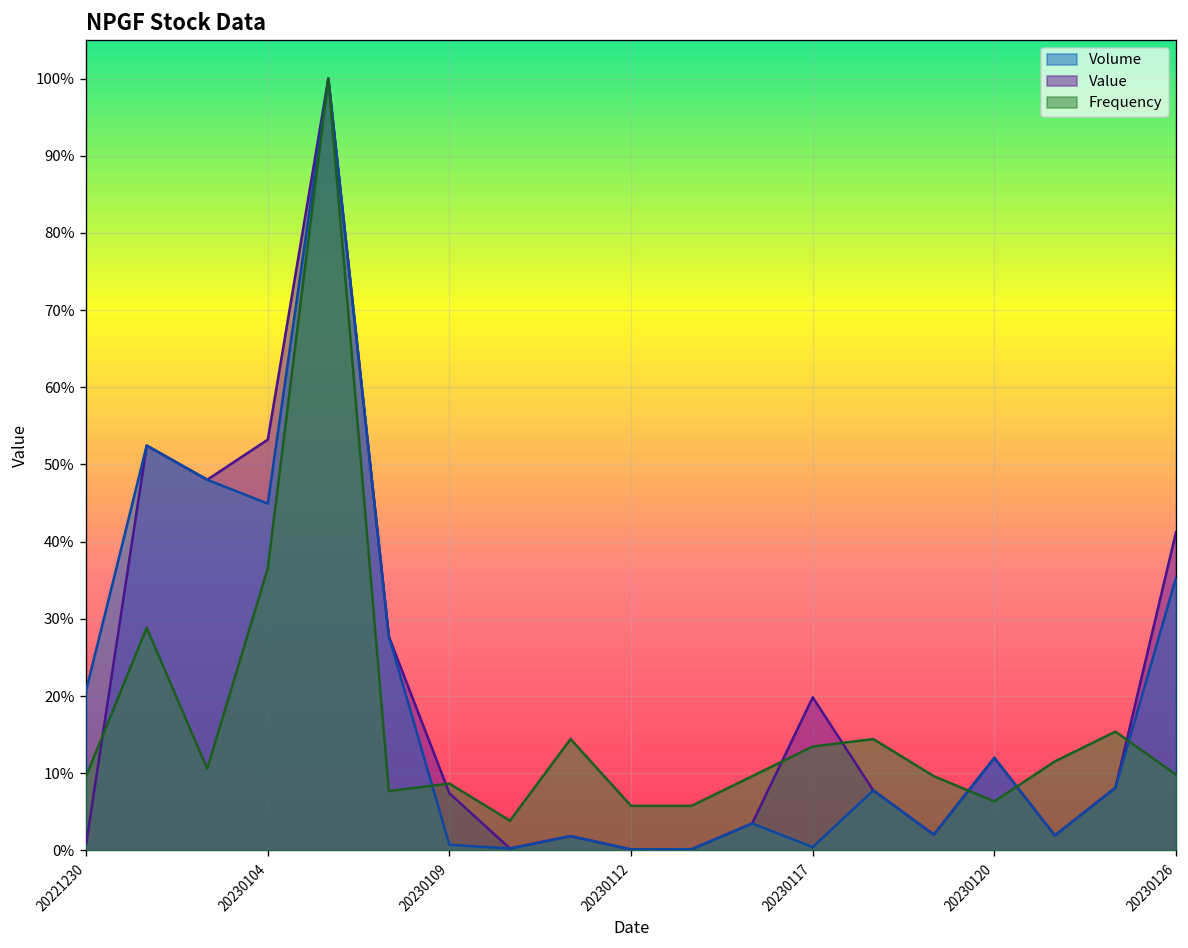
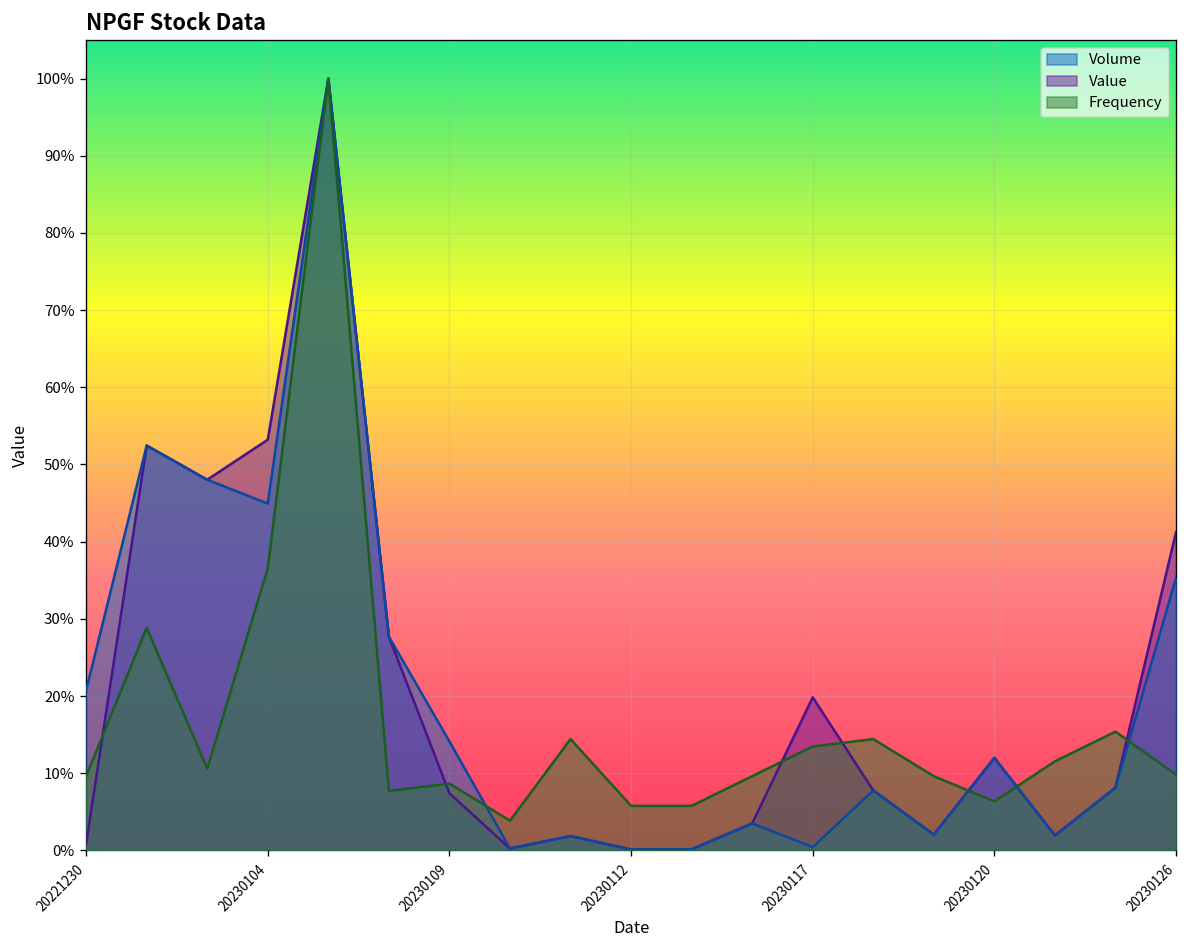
  {
    "Volume": {
      "20221230": "21%",
      "20230104": "45%",
-     "20230109": "1%",
+     "20230109": "14%",
      "20230117": "0%",
      "20230126": "35%"
    },
    "Value": {
      "20221230": "1%",
      "20230104": "53%",
      "20230109": "7%",
      "20230117": "20%",
      "20230126": "41%"
    },
    "Frequency": {
      "20221230": "10%",
      "20230104": "37%",
      "20230109": "9%",
      "20230112": "6%",
      "20230117": "13%",
      "20230120": "6%",
      "20230126": "10%"
    }
  }
